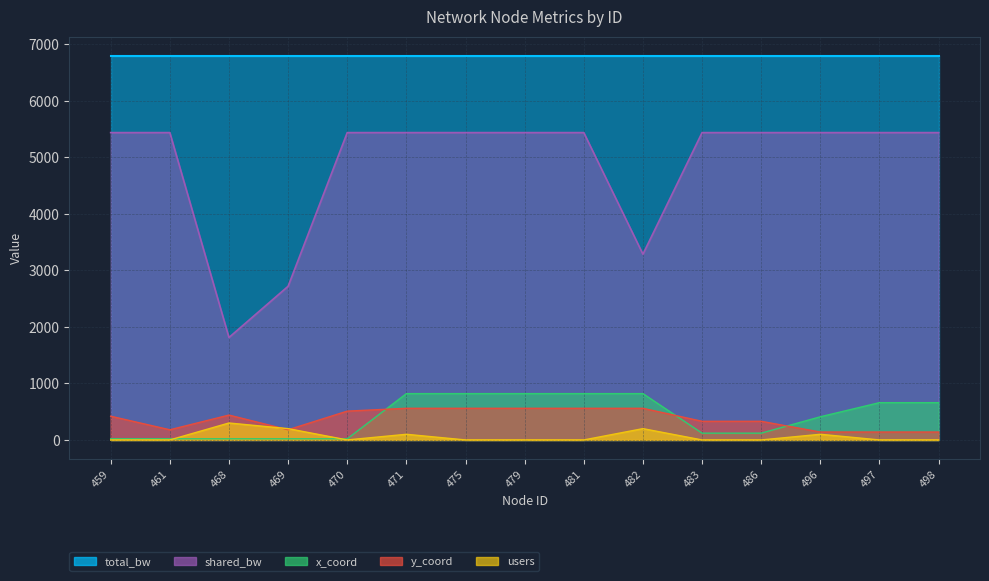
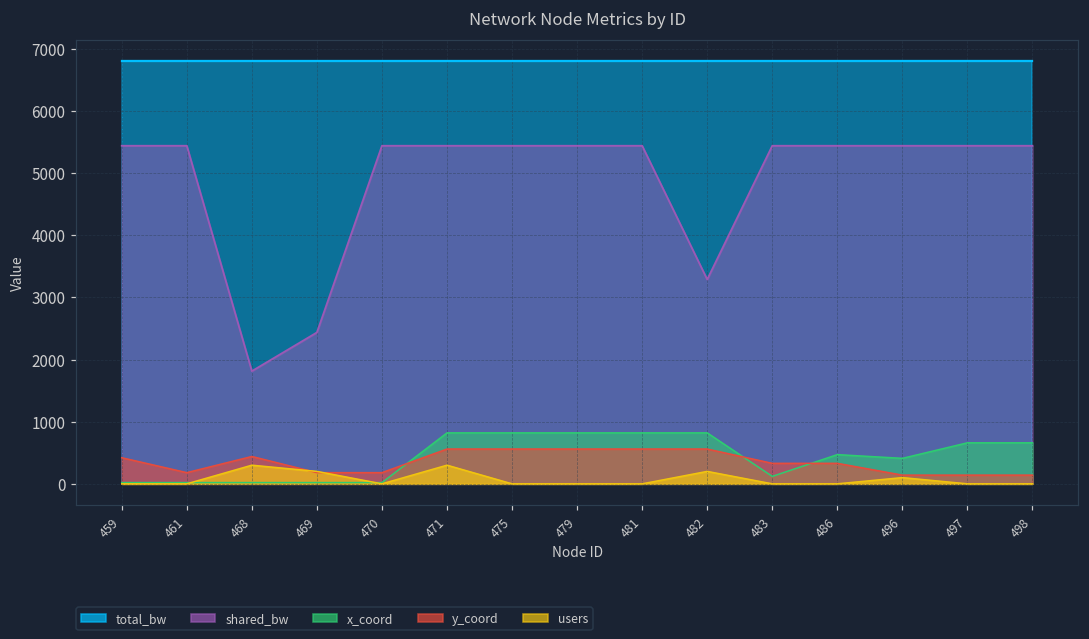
  {
    "total_bw": {
      "459": 6800,
      "461": 6800,
      "468": 6800,
      "469": 6800,
      "470": 6800,
      "471": 6800,
      "475": 6800,
      "479": 6800,
      "481": 6800,
      "482": 6800,
      "483": 6800,
      "486": 6800,
      "496": 6800,
      "497": 6800,
      "498": 6800
    },
    "shared_bw": {
      "459": 5400,
      "461": 5400,
      "468": 1800,
-     "469": 2700,
+     "469": 2400,
      "470": 5400,
      "471": 5400,
      "475": 5400,
      "479": 5400,
      "481": 5400,
      "482": 3300,
      "483": 5400,
      "486": 5400,
      "496": 5400,
      "497": 5400,
      "498": 5400
    },
    "x_coord": {
      "468": 0,
      "469": 0,
      "471": 800,
      "475": 800,
      "479": 800,
      "481": 800,
      "482": 800,
      "483": 100,
-     "486": 100,
+     "486": 500,
      "496": 400,
      "497": 700,
      "498": 700
    },
    "y_coord": {
      "459": 400,
      "461": 200,
      "468": 400,
-     "470": 500,
+     "470": 200,
      "471": 600,
      "475": 600,
      "479": 600,
      "481": 600,
      "482": 600,
      "483": 300,
      "486": 300,
      "497": 100,
      "498": 100
    },
    "users": {
      "468": 300,
-     "471": 100,
+     "471": 300,
      "475": 0,
      "479": 0,
      "481": 0,
      "482": 200,
      "483": 0,
      "486": 0,
      "497": 0,
      "498": 0
    }
  }
